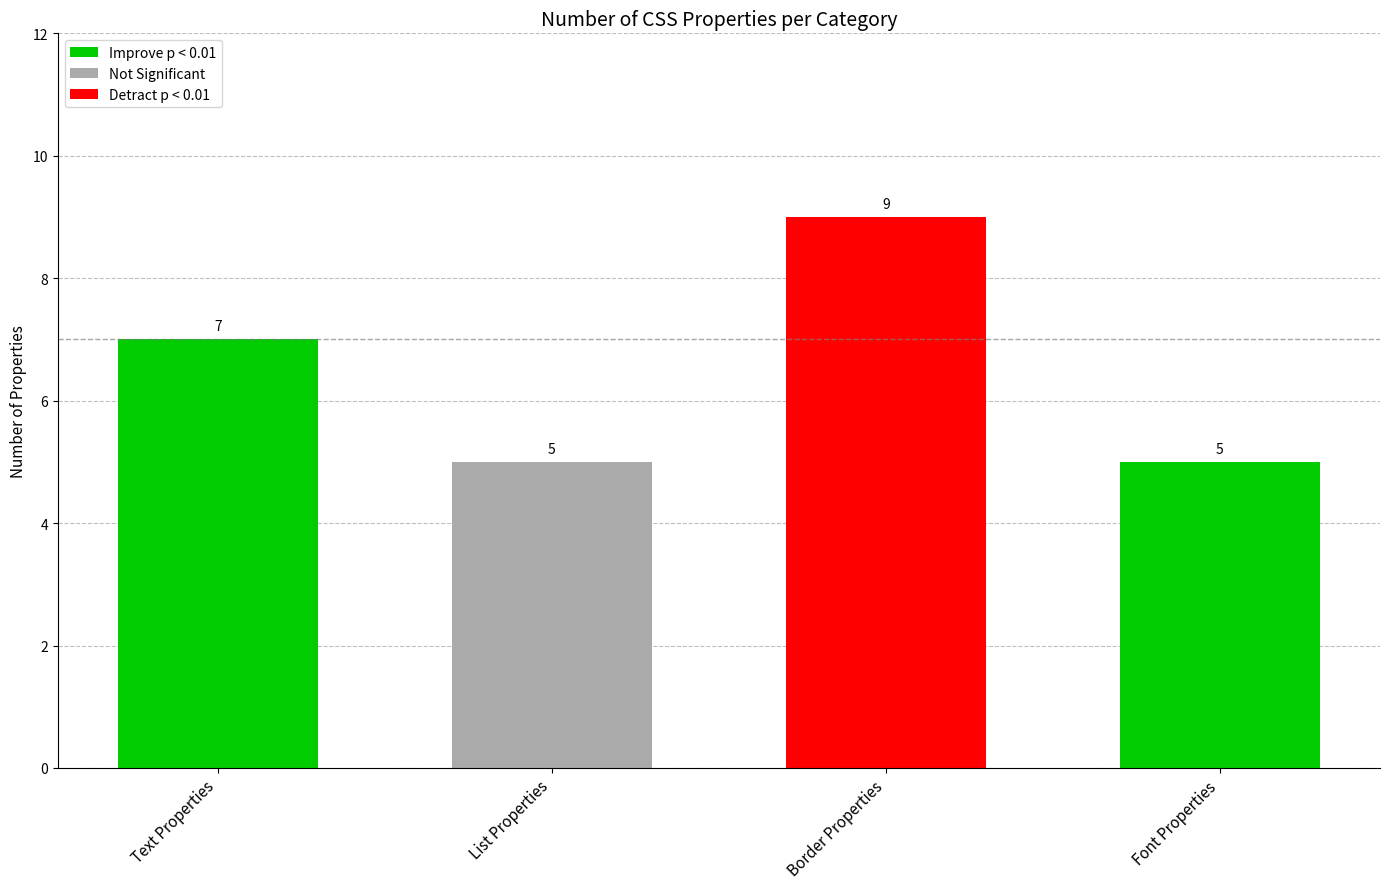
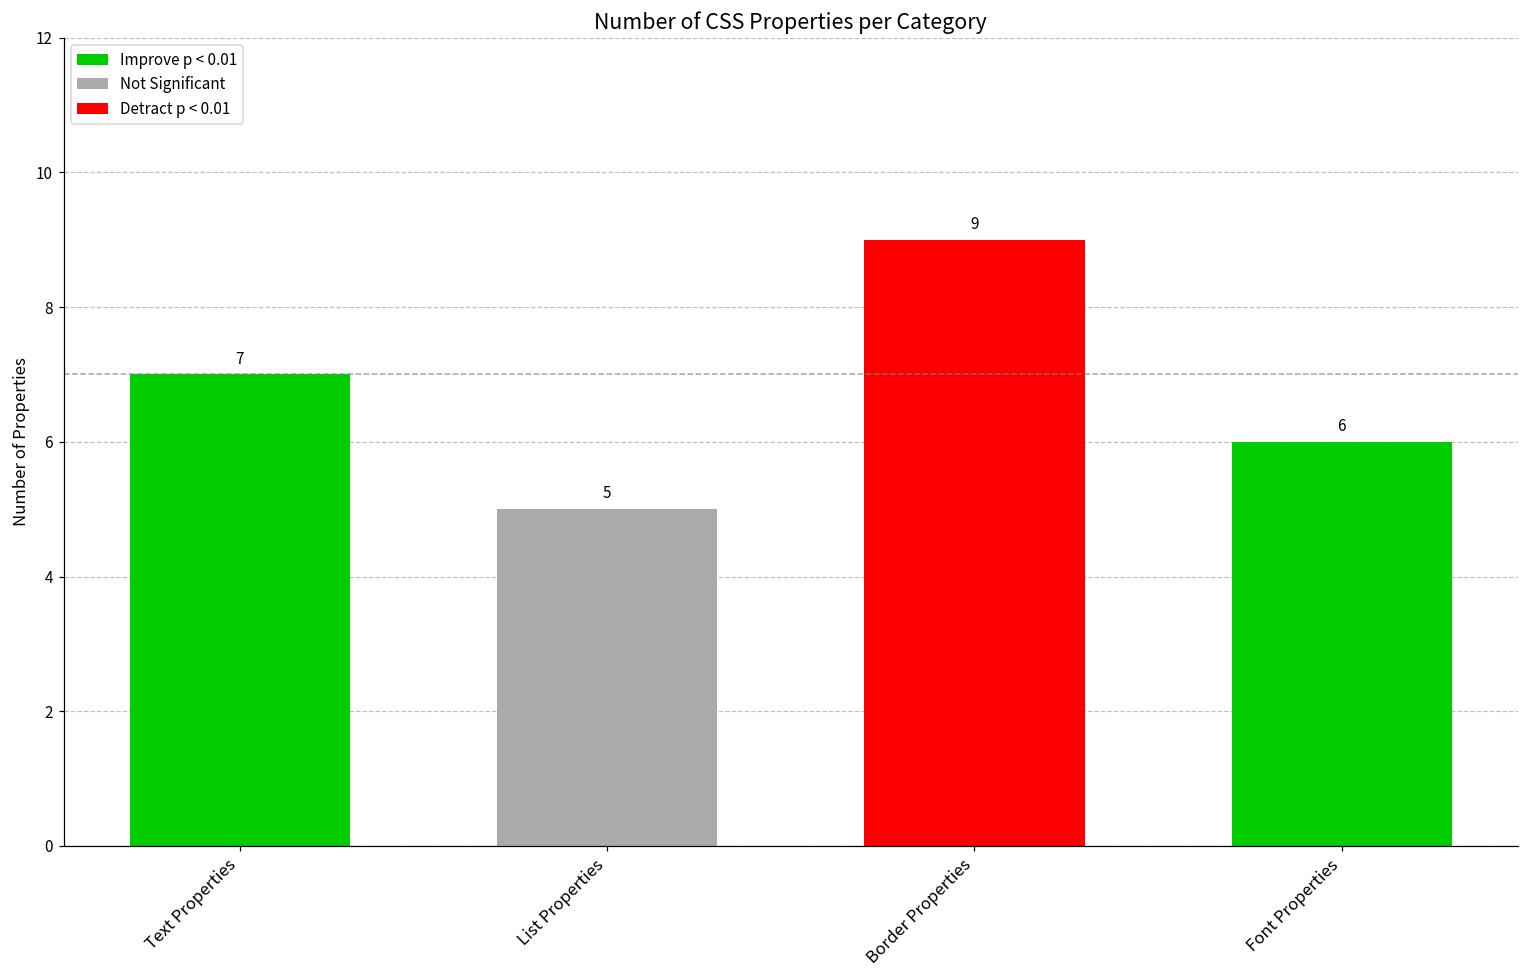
  {
    "Text Properties": 7,
    "List Properties": 5,
    "Border Properties": 9,
-   "Font Properties": 5
+   "Font Properties": 6
  }
